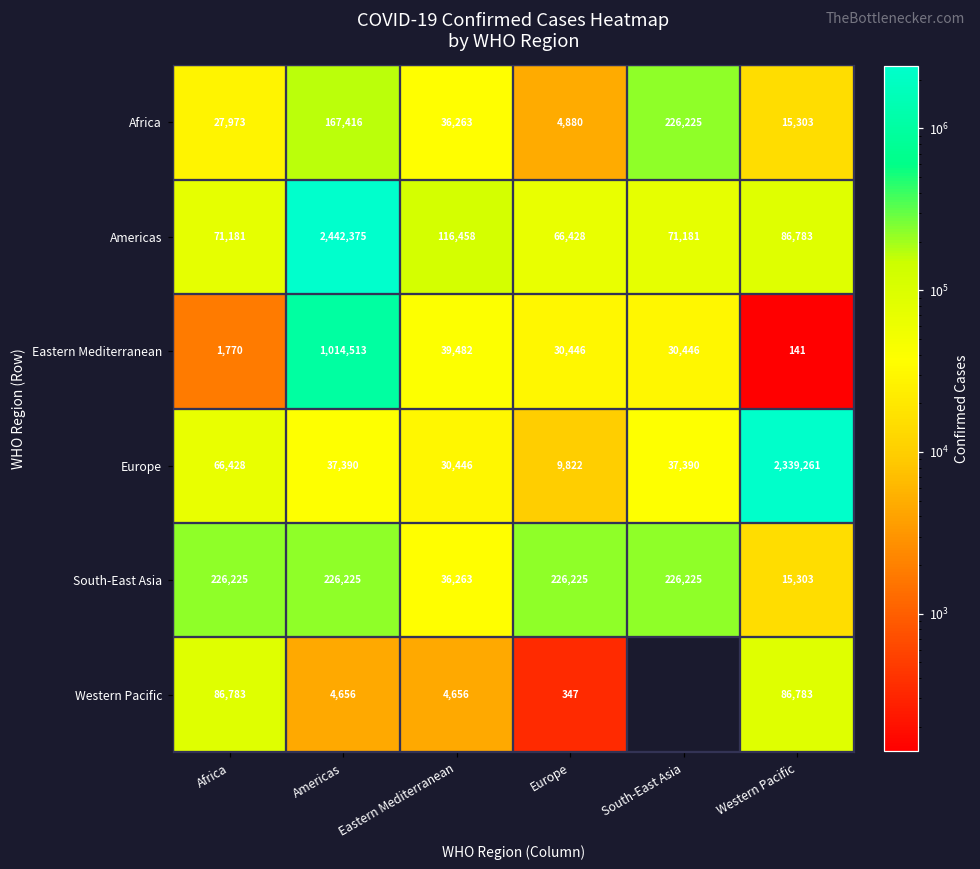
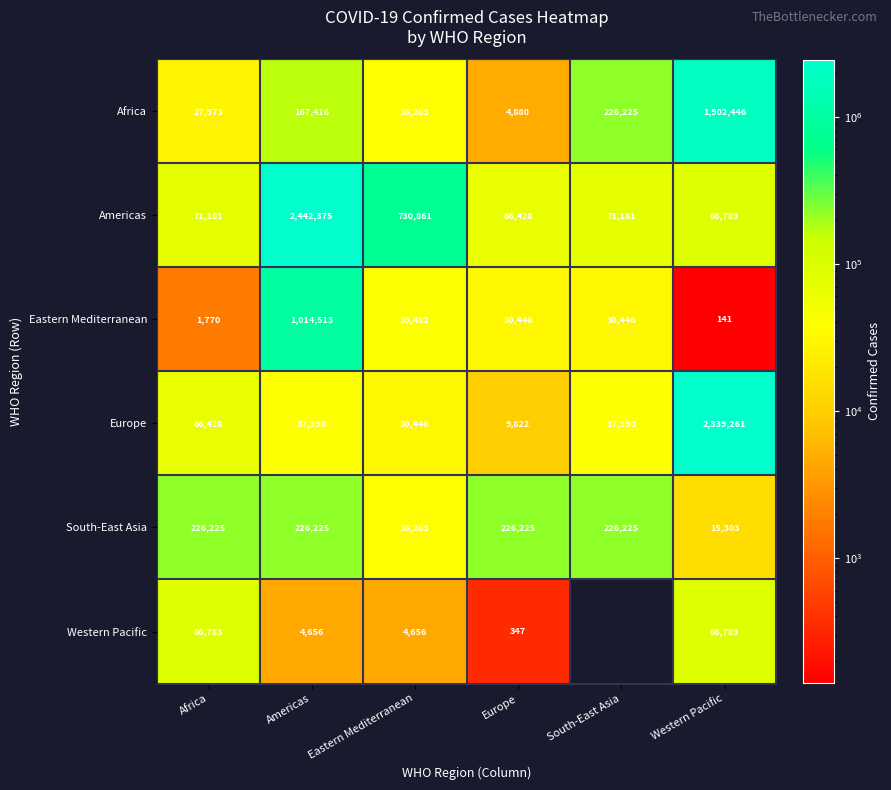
  {
    "Africa": {
      "Africa": "27,973",
      "Americas": "167,416",
      "Eastern Mediterranean": "36,263",
      "Europe": "4,880",
      "South-East Asia": "226,225",
-     "Western Pacific": "15,303"
+     "Western Pacific": "1,902,446"
    },
    "Americas": {
      "Africa": "71,181",
      "Americas": "2,442,375",
-     "Eastern Mediterranean": "116,458",
+     "Eastern Mediterranean": "730,861",
      "Europe": "66,428",
      "South-East Asia": "71,181",
      "Western Pacific": "86,783"
    },
    "Eastern Mediterranean": {
      "Africa": "1,770",
      "Americas": "1,014,513",
      "Eastern Mediterranean": "39,482",
      "Europe": "30,446",
      "South-East Asia": "30,446",
      "Western Pacific": "141"
    },
    "Europe": {
      "Africa": "66,428",
      "Americas": "37,390",
      "Eastern Mediterranean": "30,446",
      "Europe": "9,822",
      "South-East Asia": "37,390",
      "Western Pacific": "2,339,261"
    },
    "South-East Asia": {
      "Africa": "226,225",
      "Americas": "226,225",
      "Eastern Mediterranean": "36,263",
      "Europe": "226,225",
      "South-East Asia": "226,225",
      "Western Pacific": "15,303"
    },
    "Western Pacific": {
      "Africa": "86,783",
      "Americas": "4,656",
      "Eastern Mediterranean": "4,656",
      "Europe": "347",
      "Western Pacific": "86,783"
    }
  }
